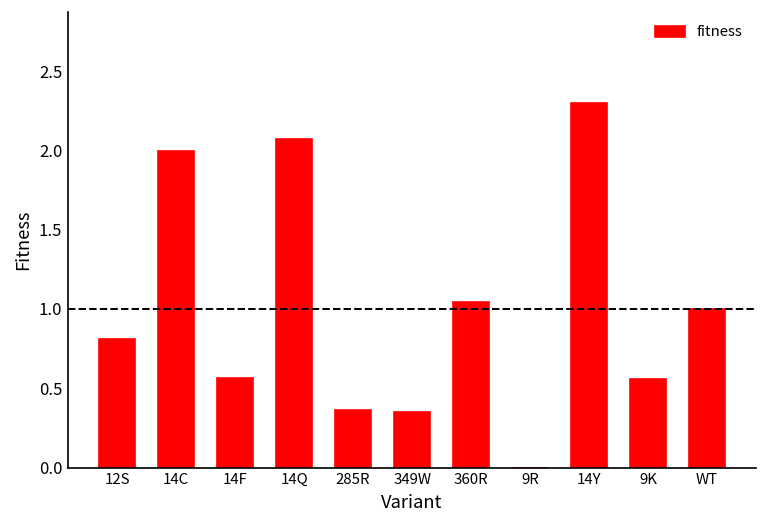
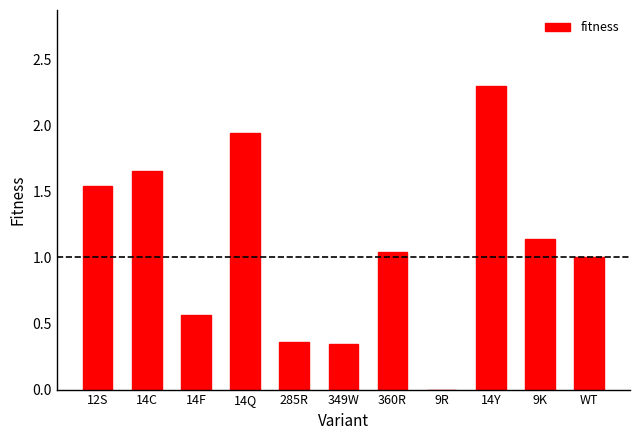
  {
-   "12S": 0.81,
-   "14C": 1.99,
+   "12S": 1.54,
+   "14C": 1.66,
    "14F": 0.56,
-   "14Q": 2.07,
+   "14Q": 1.94,
    "285R": 0.36,
    "349W": 0.35,
    "360R": 1.04,
    "9R": 0.00,
    "14Y": 2.30,
-   "9K": 0.56,
+   "9K": 1.14,
    "WT": 1.00
  }
